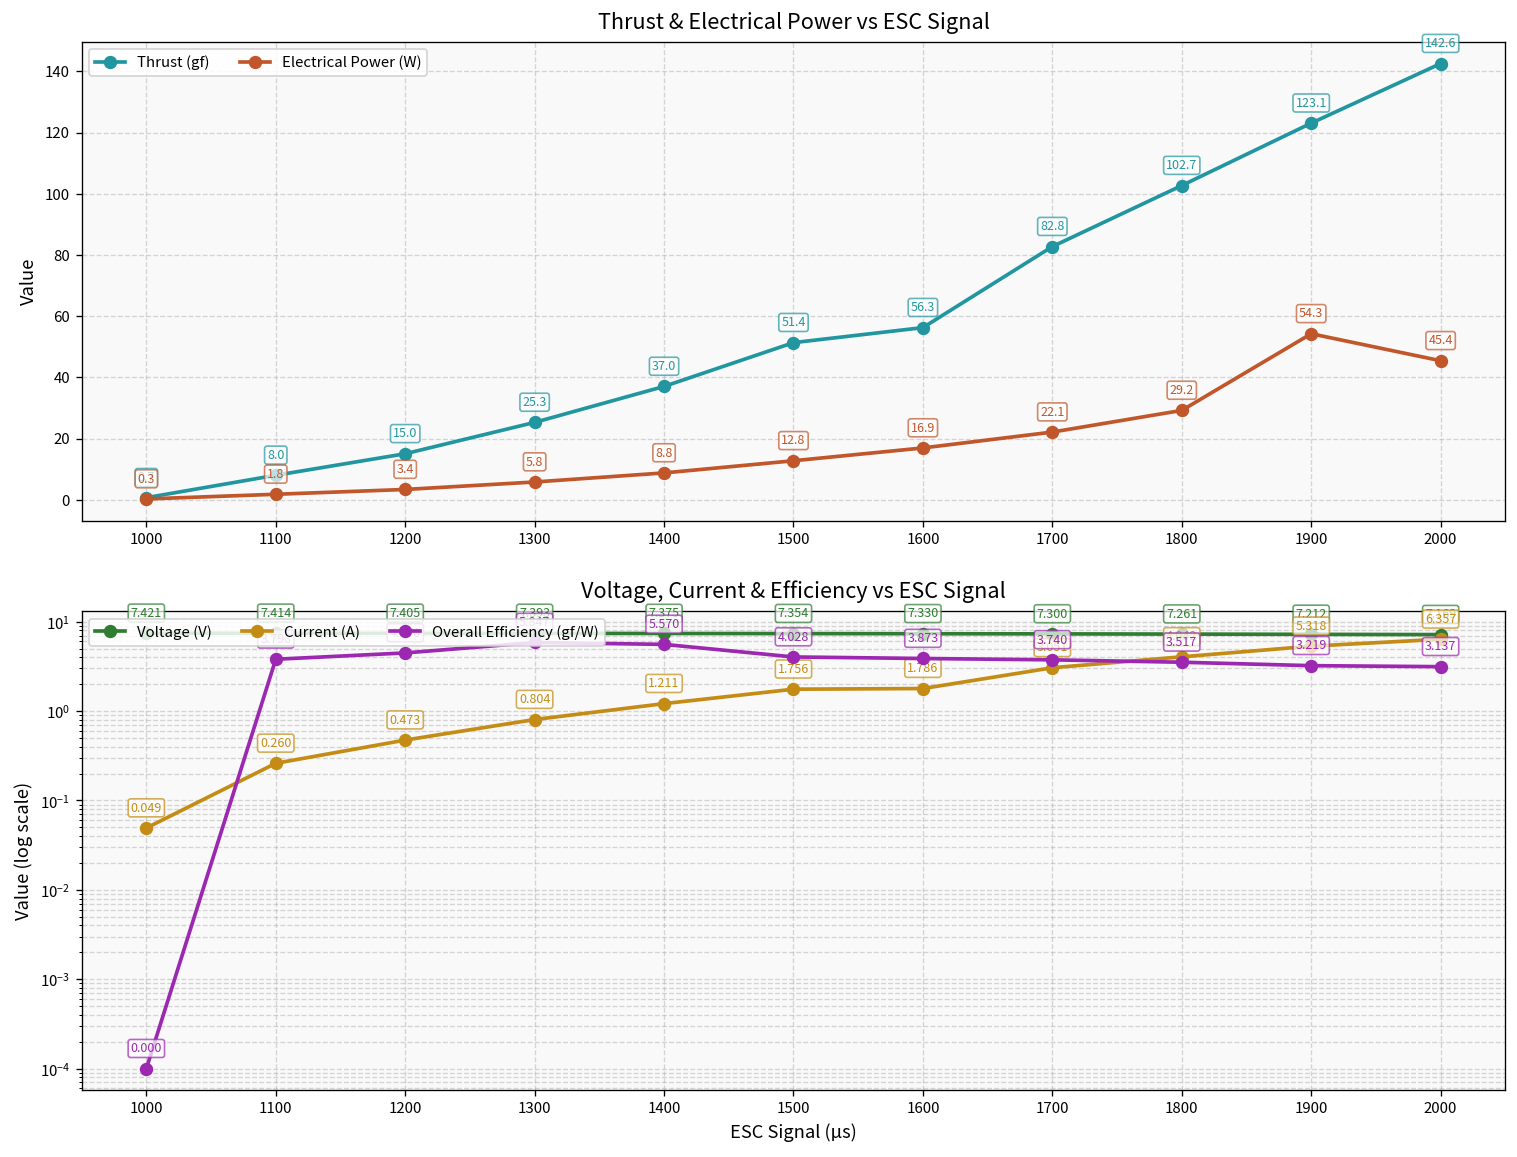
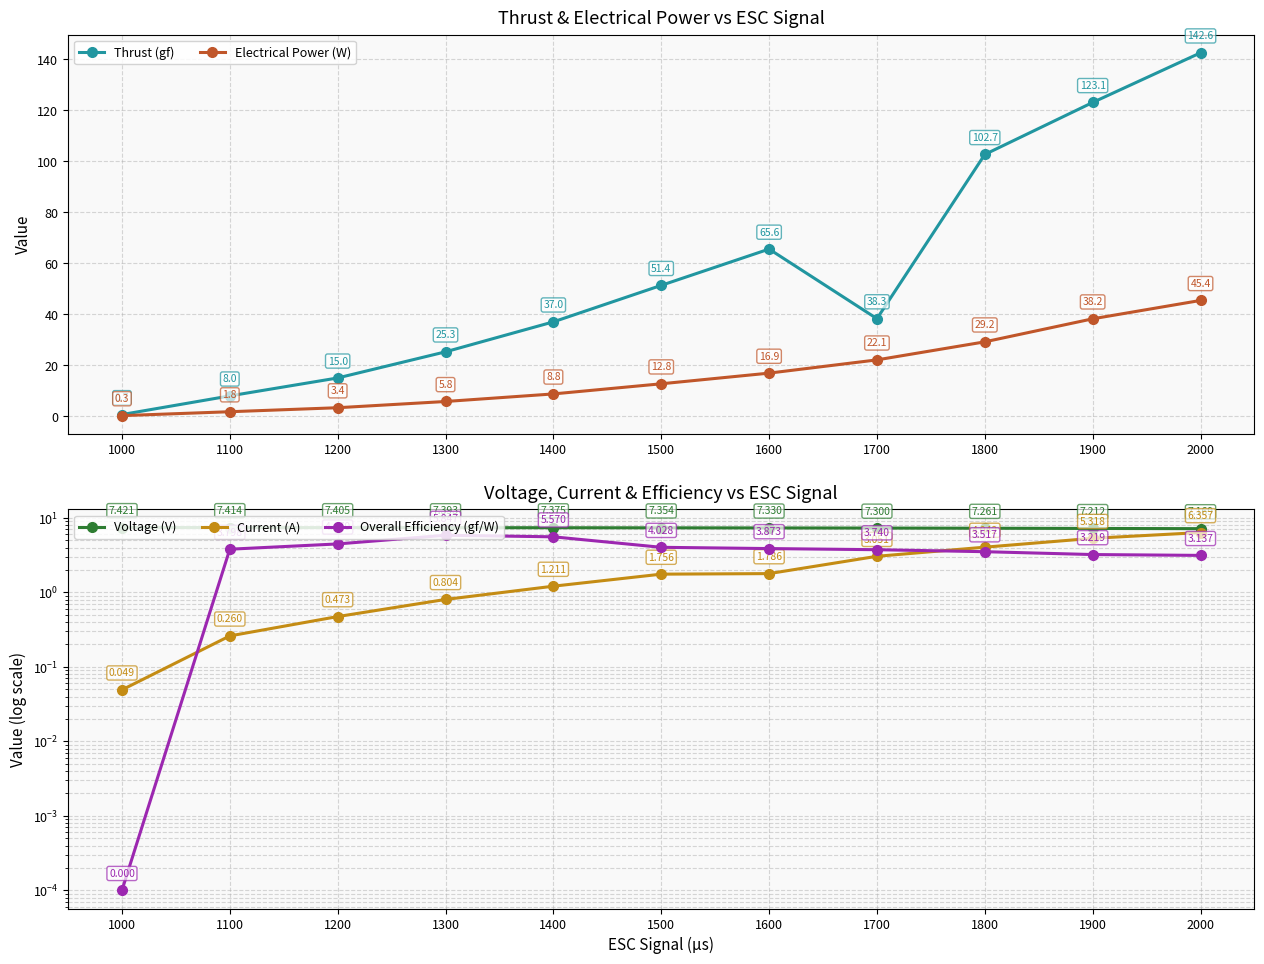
  {
    "Thrust & Electrical Power vs ESC Signal": {
      "Thrust (gf)": {
-       "1600": 56.3,
-       "1700": 82.8
+       "1600": 65.6,
+       "1700": 38.3
      },
      "Electrical Power (W)": {
-       "1900": 54.3
+       "1900": 38.2
      }
    }
  }
